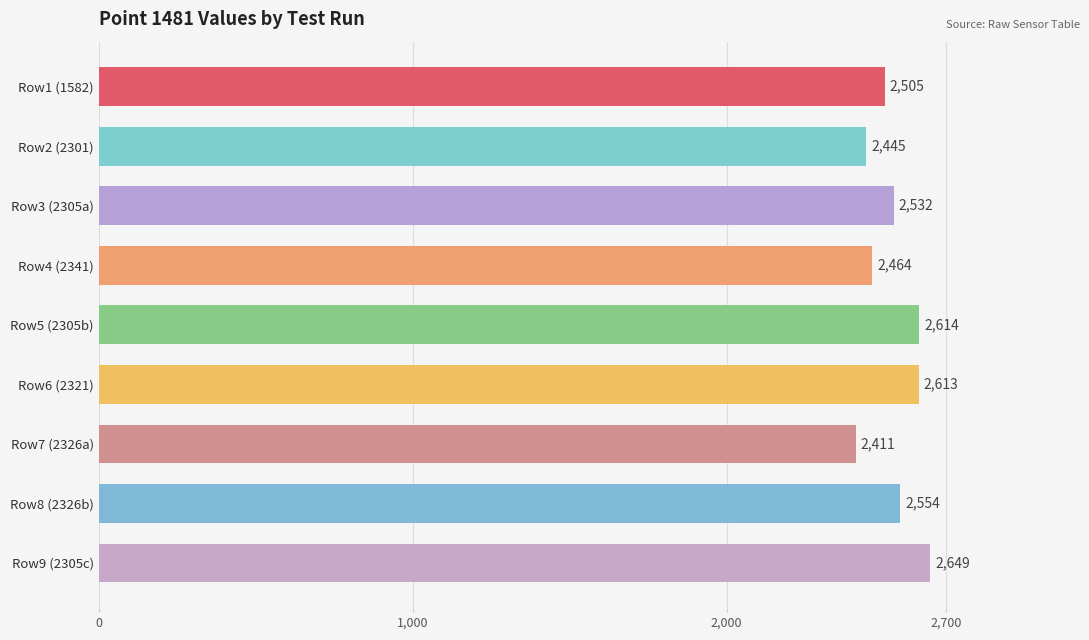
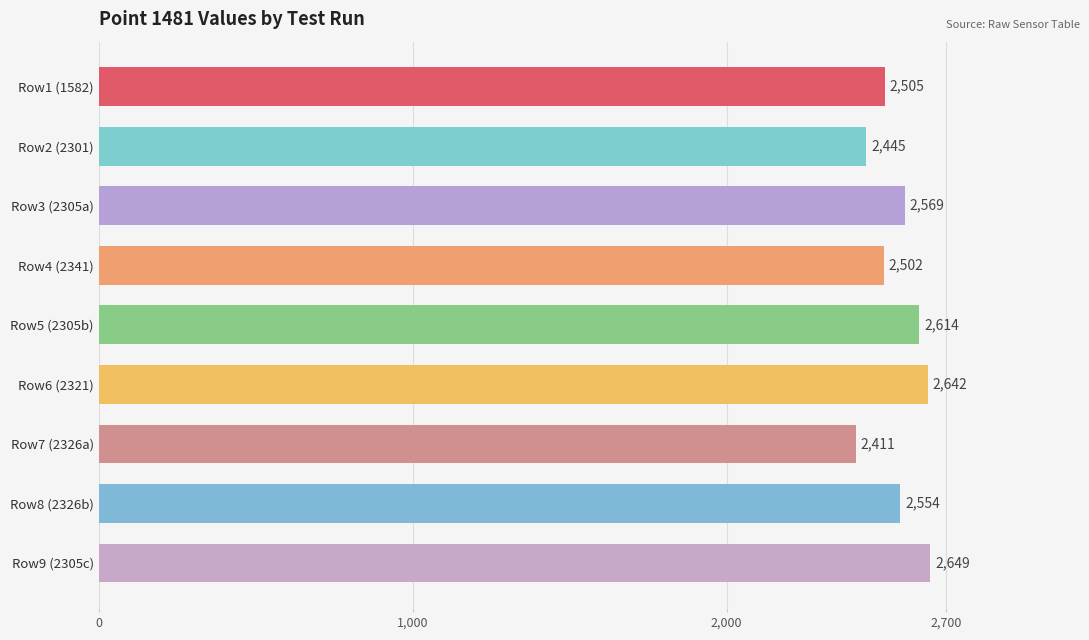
  {
    "Row1 (1582)": "2,505",
    "Row2 (2301)": "2,445",
-   "Row3 (2305a)": "2,532",
-   "Row4 (2341)": "2,464",
+   "Row3 (2305a)": "2,569",
+   "Row4 (2341)": "2,502",
    "Row5 (2305b)": "2,614",
-   "Row6 (2321)": "2,613",
+   "Row6 (2321)": "2,642",
    "Row7 (2326a)": "2,411",
    "Row8 (2326b)": "2,554",
    "Row9 (2305c)": "2,649"
  }
